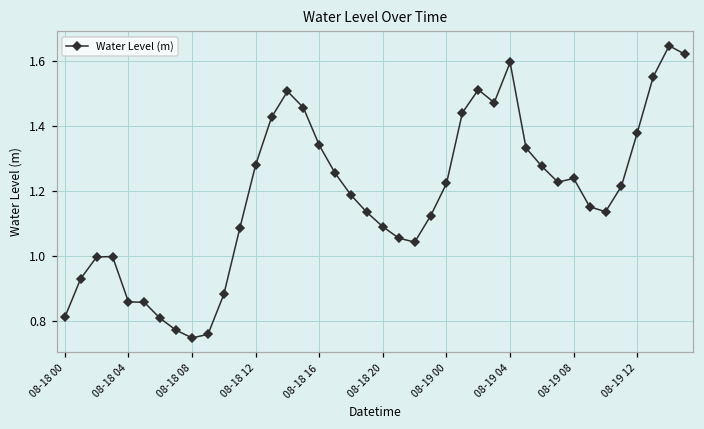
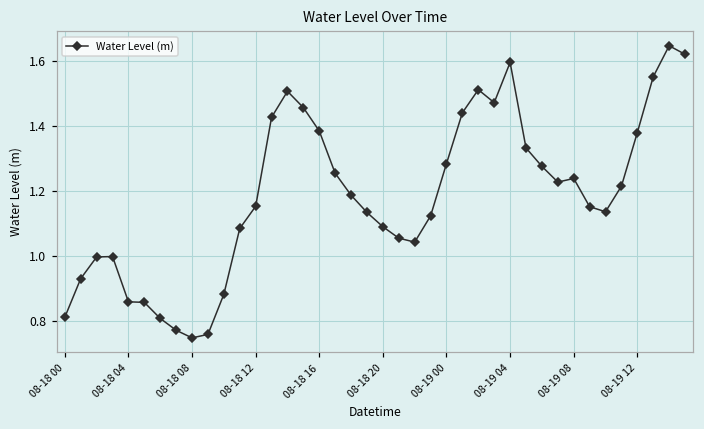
  {
    "08-18 00": 0.81,
    "08-18 04": 0.86,
    "08-18 08": 0.75,
-   "08-18 12": 1.28,
-   "08-18 16": 1.34,
+   "08-18 12": 1.15,
+   "08-18 16": 1.38,
    "08-18 20": 1.09,
-   "08-19 00": 1.22,
+   "08-19 00": 1.28,
    "08-19 04": 1.60,
    "08-19 08": 1.24,
    "08-19 12": 1.38
  }
